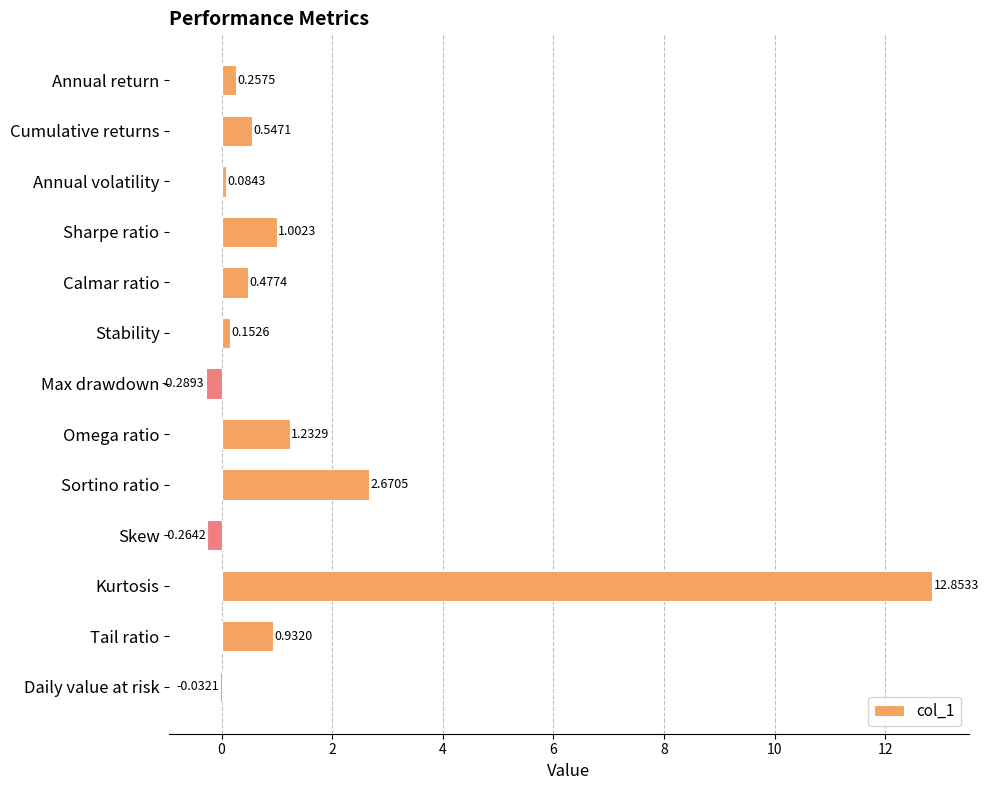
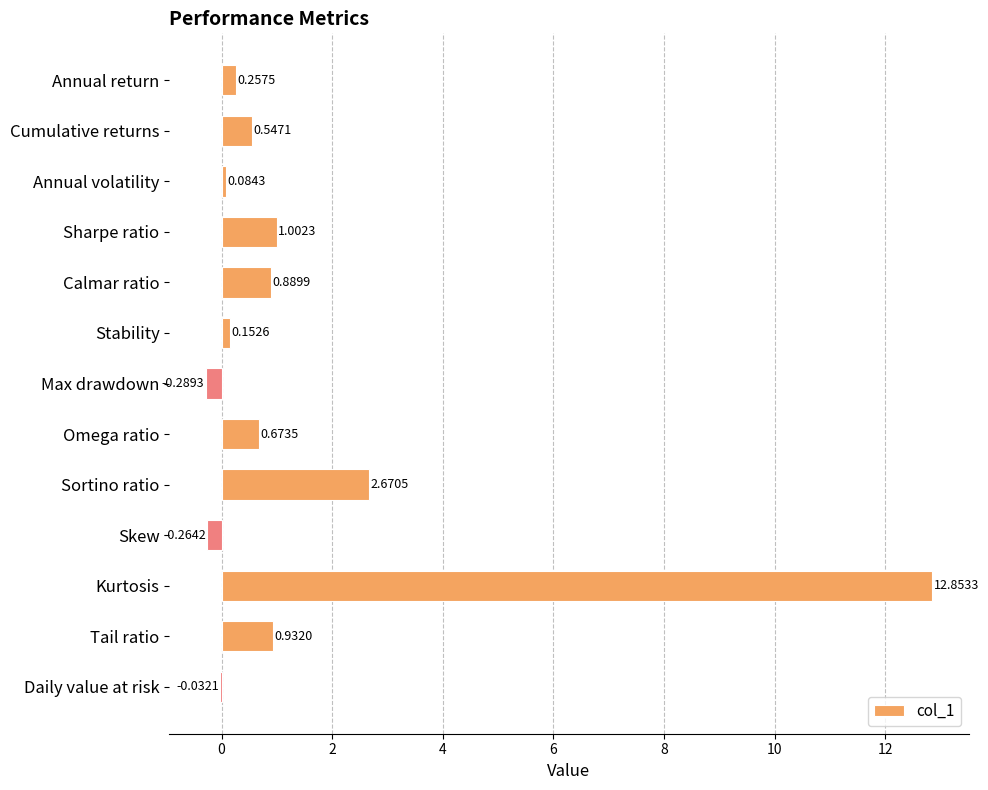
  {
    "Annual return": 0.2575,
    "Cumulative returns": 0.5471,
    "Annual volatility": 0.0843,
    "Sharpe ratio": 1.0023,
-   "Calmar ratio": 0.4774,
+   "Calmar ratio": 0.8899,
    "Stability": 0.1526,
    "Max drawdown": -0.2893,
-   "Omega ratio": 1.2329,
+   "Omega ratio": 0.6735,
    "Sortino ratio": 2.6705,
    "Skew": -0.2642,
    "Kurtosis": 12.8533,
    "Tail ratio": 0.9320,
    "Daily value at risk": -0.0321
  }
